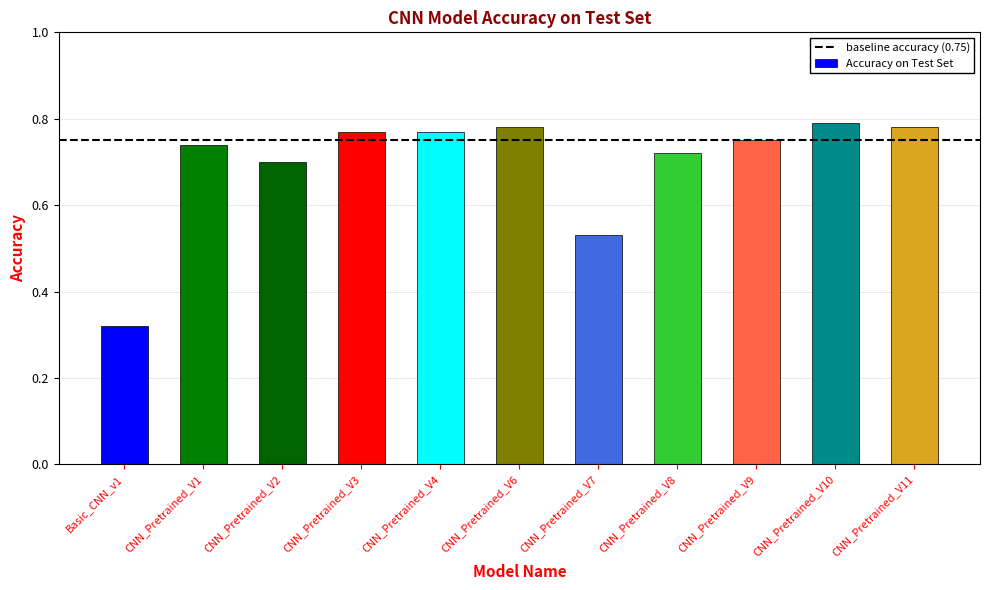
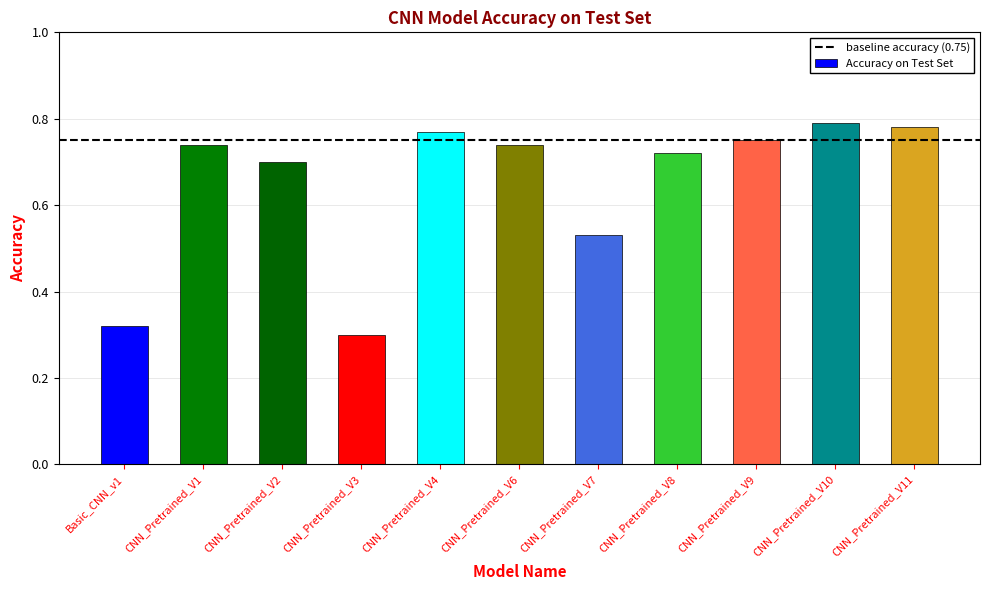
  {
    "Basic_CNN_v1": 0.32,
    "CNN_Pretrained_V1": 0.74,
    "CNN_Pretrained_V2": 0.70,
-   "CNN_Pretrained_V3": 0.77,
+   "CNN_Pretrained_V3": 0.30,
    "CNN_Pretrained_V4": 0.77,
-   "CNN_Pretrained_V6": 0.78,
+   "CNN_Pretrained_V6": 0.74,
    "CNN_Pretrained_V7": 0.53,
    "CNN_Pretrained_V8": 0.72,
    "CNN_Pretrained_V9": 0.75,
    "CNN_Pretrained_V10": 0.79,
    "CNN_Pretrained_V11": 0.78
  }
